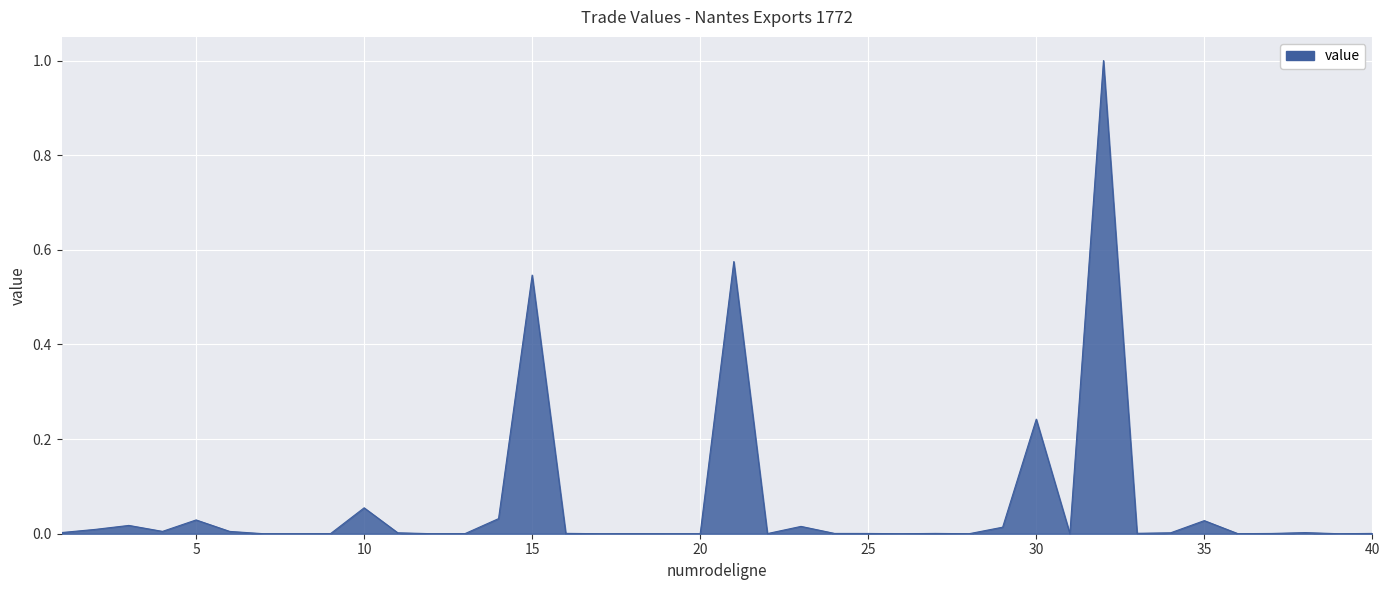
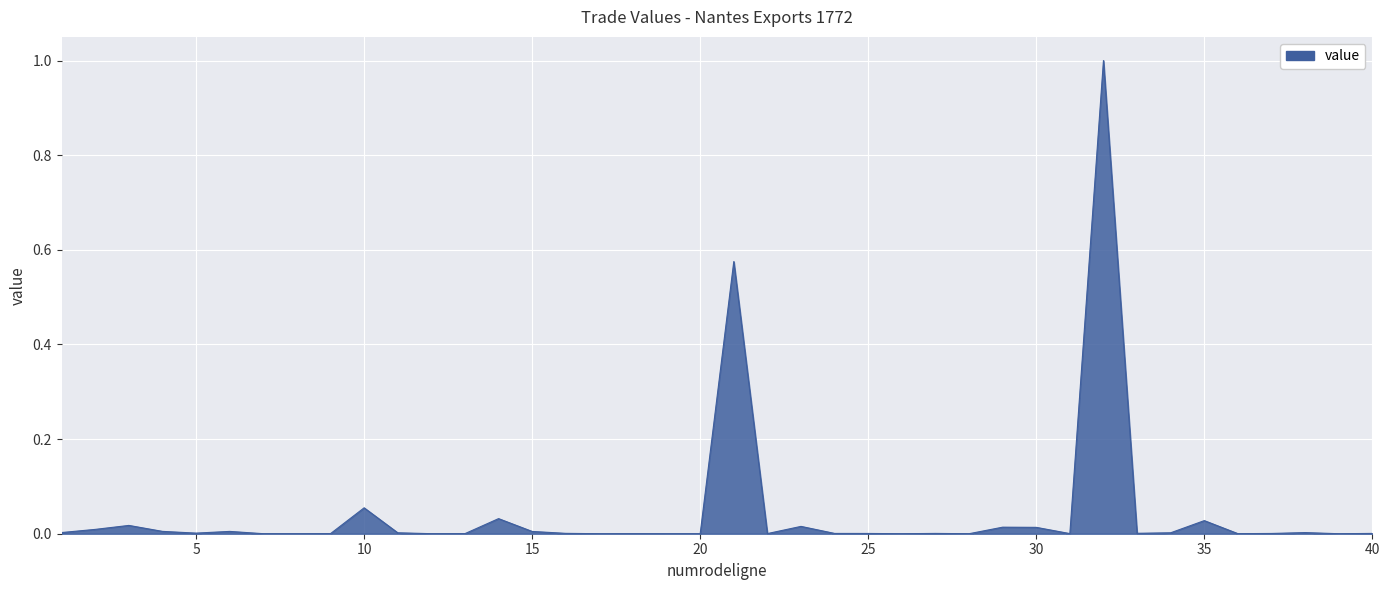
  {
-   "5": 0.03,
+   "5": 0.00,
    "10": 0.05,
-   "15": 0.55,
+   "15": 0.00,
    "20": 0.00,
    "25": 0.00,
-   "30": 0.24,
+   "30": 0.01,
    "35": 0.03,
    "40": 0.00
  }
